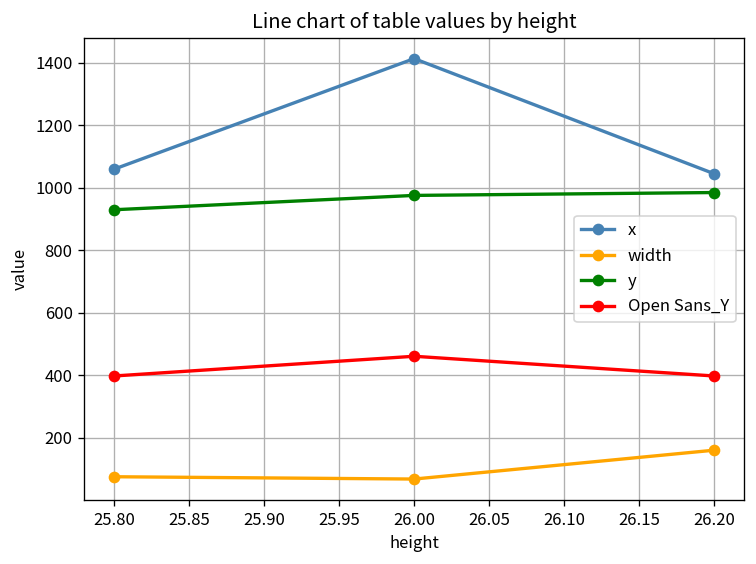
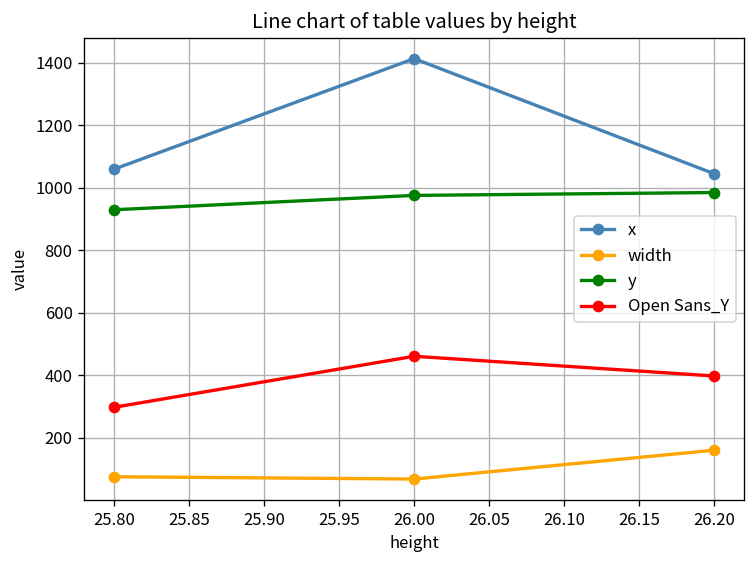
  {
    "x": {
      "25.80": 1060,
      "26.00": 1410,
      "26.20": 1040
    },
    "width": {
      "25.80": 80,
      "26.00": 70,
      "26.20": 160
    },
    "y": {
      "25.80": 930,
      "26.00": 980,
      "26.20": 980
    },
    "Open Sans_Y": {
-     "25.80": 400,
+     "25.80": 300,
      "26.00": 460,
      "26.20": 400
    }
  }
